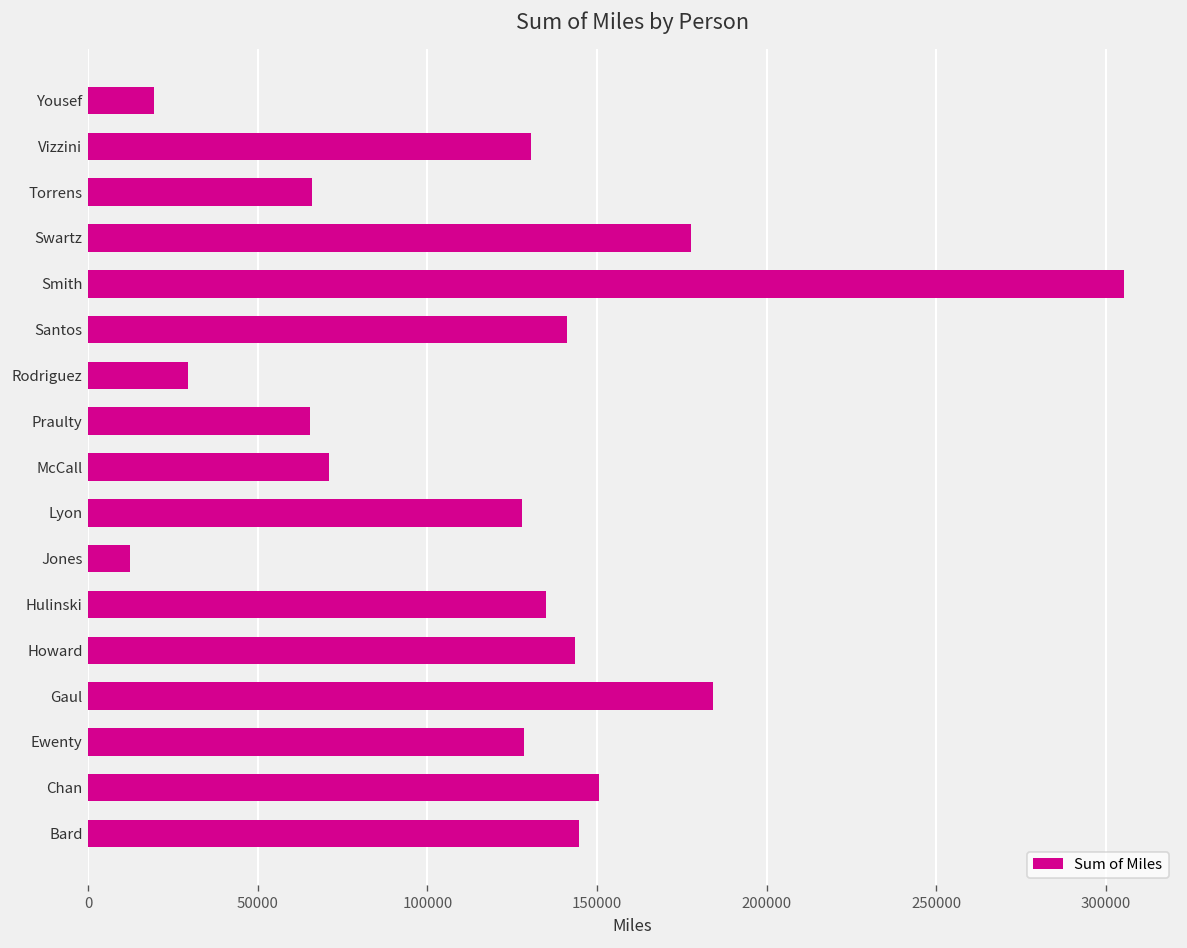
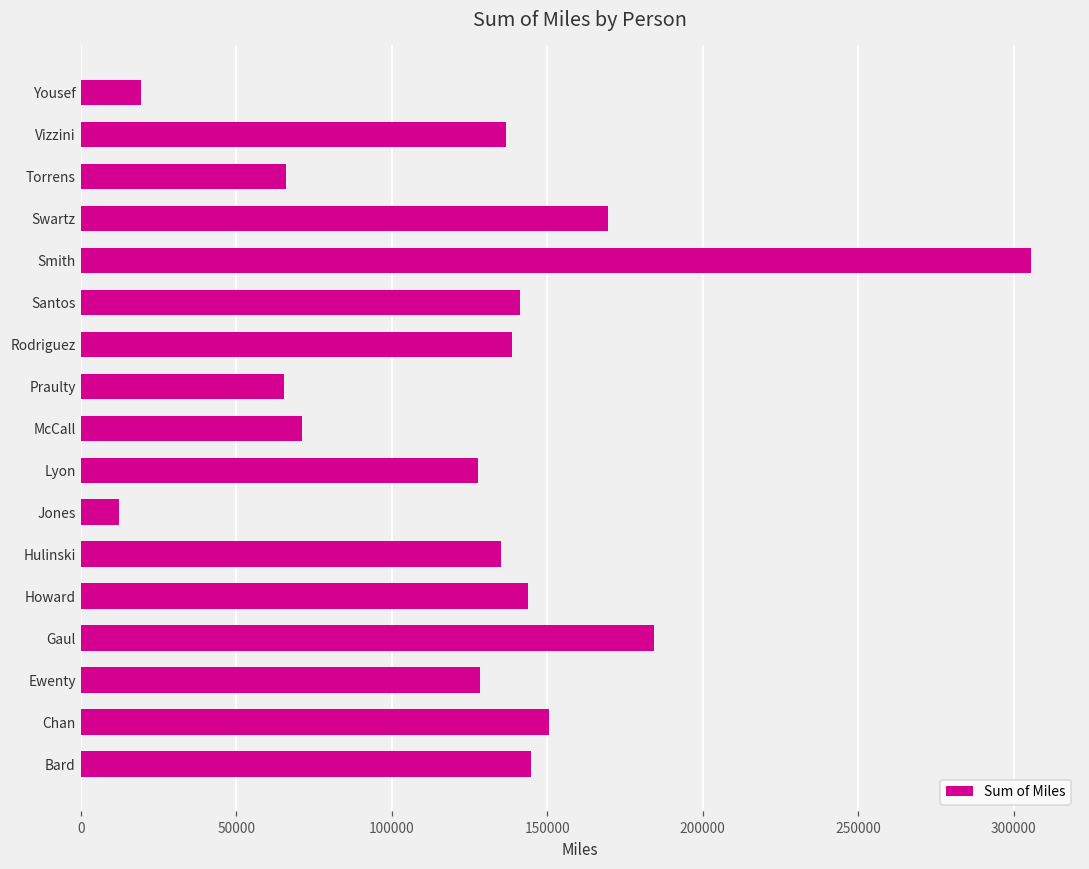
  {
    "Yousef": 19000,
-   "Vizzini": 131000,
+   "Vizzini": 137000,
    "Torrens": 66000,
-   "Swartz": 178000,
+   "Swartz": 169000,
    "Smith": 305000,
    "Santos": 141000,
-   "Rodriguez": 29000,
+   "Rodriguez": 139000,
    "Praulty": 65000,
    "McCall": 71000,
    "Lyon": 128000,
    "Jones": 12000,
    "Hulinski": 135000,
    "Howard": 144000,
    "Gaul": 184000,
    "Ewenty": 128000,
    "Chan": 151000,
    "Bard": 145000
  }
